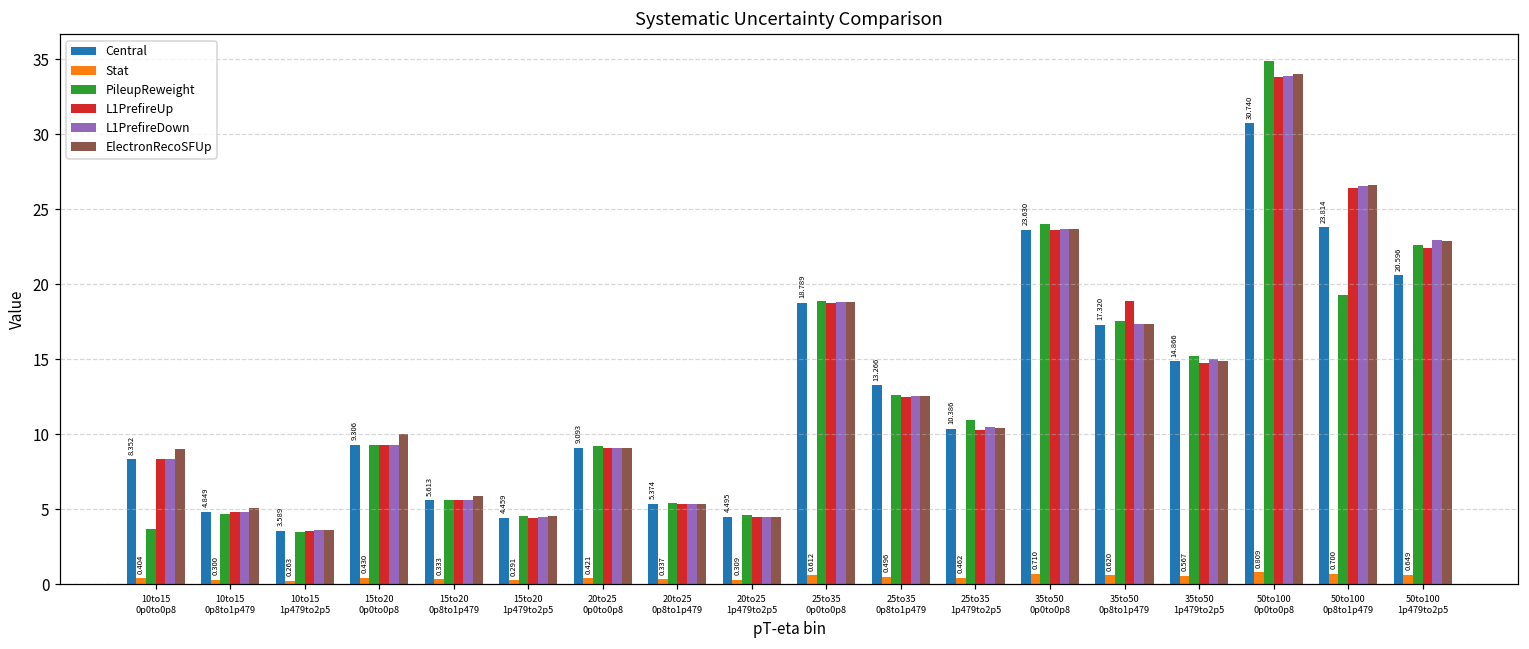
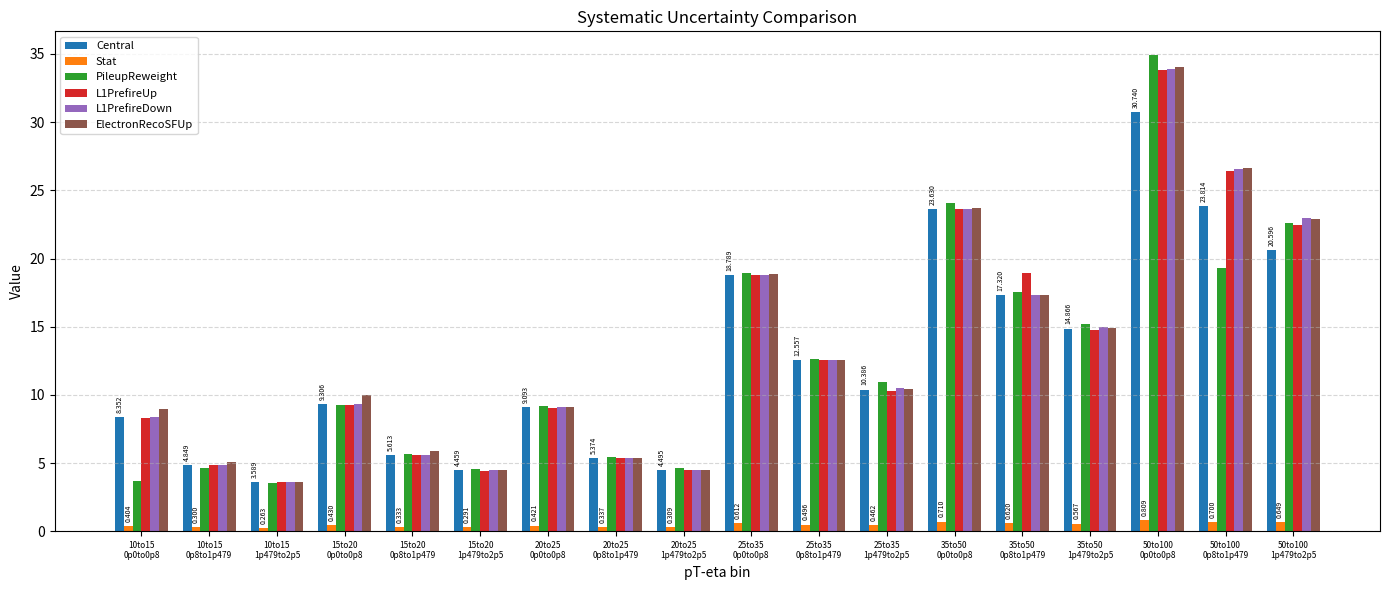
  {
    "Central": {
      "10to15 0p0to0p8": 8.352,
      "10to15 0p8to1p479": 4.849,
      "10to15 1p479to2p5": 3.589,
      "15to20 0p0to0p8": 9.306,
      "15to20 0p8to1p479": 5.613,
      "15to20 1p479to2p5": 4.459,
      "20to25 0p0to0p8": 9.093,
      "20to25 0p8to1p479": 5.374,
      "20to25 1p479to2p5": 4.495,
      "25to35 0p0to0p8": 18.789,
-     "25to35 0p8to1p479": 13.266,
+     "25to35 0p8to1p479": 12.557,
      "25to35 1p479to2p5": 10.386,
      "35to50 0p0to0p8": 23.630,
      "35to50 0p8to1p479": 17.320,
      "35to50 1p479to2p5": 14.866,
      "50to100 0p0to0p8": 30.740,
      "50to100 0p8to1p479": 23.814,
      "50to100 1p479to2p5": 20.596
    },
    "Stat": {
      "10to15 0p0to0p8": 0.404,
      "10to15 0p8to1p479": 0.300,
      "10to15 1p479to2p5": 0.263,
      "15to20 0p0to0p8": 0.430,
      "15to20 0p8to1p479": 0.333,
      "15to20 1p479to2p5": 0.291,
      "20to25 0p0to0p8": 0.421,
      "20to25 0p8to1p479": 0.337,
      "20to25 1p479to2p5": 0.309,
      "25to35 0p0to0p8": 0.612,
      "25to35 0p8to1p479": 0.496,
      "25to35 1p479to2p5": 0.462,
      "35to50 0p0to0p8": 0.710,
      "35to50 0p8to1p479": 0.620,
      "35to50 1p479to2p5": 0.567,
      "50to100 0p0to0p8": 0.809,
      "50to100 0p8to1p479": 0.700,
      "50to100 1p479to2p5": 0.649
    },
    "PileupReweight": {
      "10to15 0p0to0p8": 3.7,
      "10to15 0p8to1p479": 4.7,
      "10to15 1p479to2p5": 3.5,
      "15to20 0p0to0p8": 9.3,
      "15to20 0p8to1p479": 5.7,
      "15to20 1p479to2p5": 4.6,
      "20to25 0p0to0p8": 9.2,
      "20to25 0p8to1p479": 5.4,
      "20to25 1p479to2p5": 4.6,
      "25to35 0p0to0p8": 18.9,
      "25to35 0p8to1p479": 12.7,
      "25to35 1p479to2p5": 10.9,
      "35to50 0p0to0p8": 24.0,
      "35to50 0p8to1p479": 17.5,
      "35to50 1p479to2p5": 15.2,
      "50to100 0p0to0p8": 34.9,
      "50to100 0p8to1p479": 19.3,
      "50to100 1p479to2p5": 22.6
    },
    "L1PrefireUp": {
      "10to15 0p0to0p8": 8.3,
      "10to15 0p8to1p479": 4.8,
      "10to15 1p479to2p5": 3.6,
      "15to20 0p0to0p8": 9.3,
      "15to20 0p8to1p479": 5.6,
      "15to20 1p479to2p5": 4.4,
      "20to25 0p0to0p8": 9.1,
      "20to25 0p8to1p479": 5.4,
      "20to25 1p479to2p5": 4.5,
      "25to35 0p0to0p8": 18.8,
      "25to35 0p8to1p479": 12.5,
      "25to35 1p479to2p5": 10.3,
      "35to50 0p0to0p8": 23.6,
      "35to50 0p8to1p479": 18.9,
      "35to50 1p479to2p5": 14.7,
      "50to100 0p0to0p8": 33.8,
      "50to100 0p8to1p479": 26.4,
      "50to100 1p479to2p5": 22.4
    },
    "L1PrefireDown": {
      "10to15 0p0to0p8": 8.4,
      "10to15 0p8to1p479": 4.9,
      "10to15 1p479to2p5": 3.6,
      "15to20 0p0to0p8": 9.3,
      "15to20 0p8to1p479": 5.6,
      "15to20 1p479to2p5": 4.5,
      "20to25 0p0to0p8": 9.1,
      "20to25 0p8to1p479": 5.4,
      "20to25 1p479to2p5": 4.5,
      "25to35 0p0to0p8": 18.8,
      "25to35 0p8to1p479": 12.6,
      "25to35 1p479to2p5": 10.5,
      "35to50 0p0to0p8": 23.7,
      "35to50 0p8to1p479": 17.4,
      "35to50 1p479to2p5": 15.0,
      "50to100 0p0to0p8": 33.9,
      "50to100 0p8to1p479": 26.5,
      "50to100 1p479to2p5": 23.0
    },
    "ElectronRecoSFUp": {
      "10to15 0p0to0p8": 9.0,
      "10to15 0p8to1p479": 5.1,
      "10to15 1p479to2p5": 3.6,
      "15to20 0p0to0p8": 10.0,
      "15to20 0p8to1p479": 5.9,
      "15to20 1p479to2p5": 4.5,
      "20to25 0p0to0p8": 9.1,
      "20to25 0p8to1p479": 5.4,
      "20to25 1p479to2p5": 4.5,
      "25to35 0p0to0p8": 18.8,
      "25to35 0p8to1p479": 12.6,
      "25to35 1p479to2p5": 10.4,
      "35to50 0p0to0p8": 23.7,
      "35to50 0p8to1p479": 17.4,
      "35to50 1p479to2p5": 14.9,
      "50to100 0p0to0p8": 34.0,
      "50to100 0p8to1p479": 26.6,
      "50to100 1p479to2p5": 22.9
    }
  }
